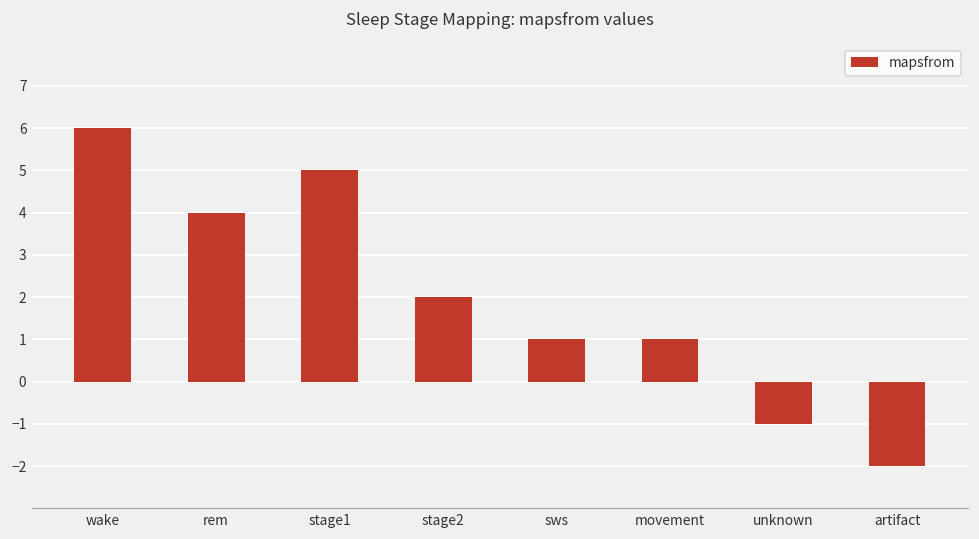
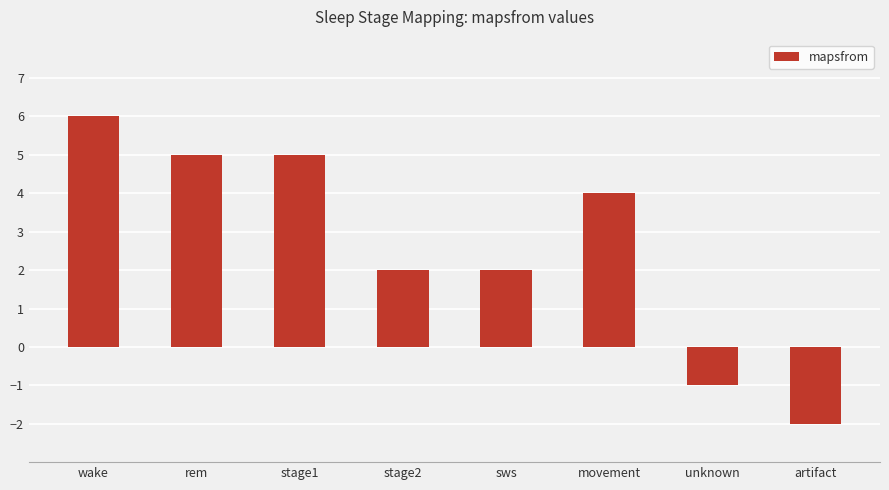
  {
    "wake": 6,
-   "rem": 4,
+   "rem": 5,
    "stage1": 5,
    "stage2": 2,
-   "sws": 1,
-   "movement": 1,
+   "sws": 2,
+   "movement": 4,
    "unknown": -1,
    "artifact": -2
  }
